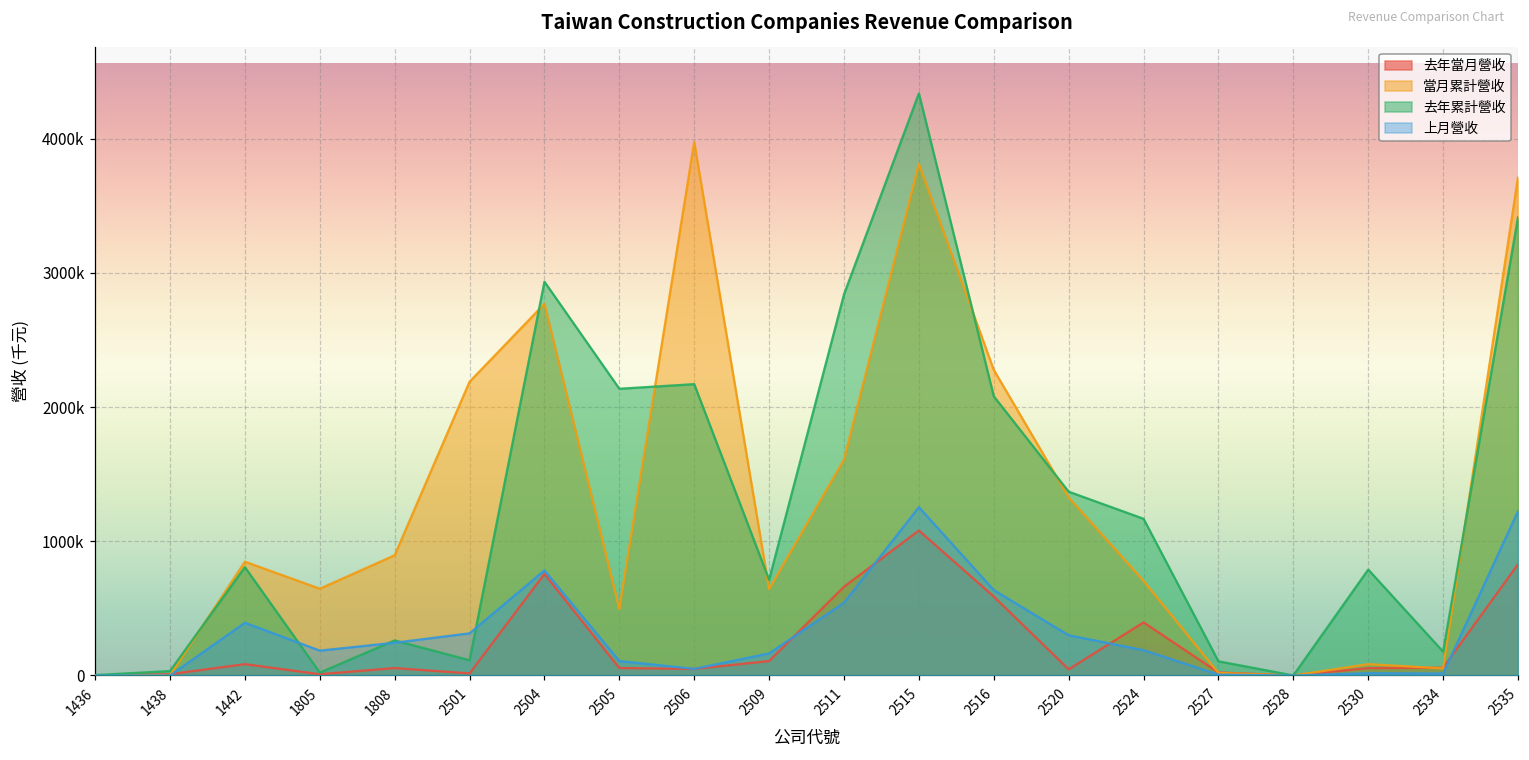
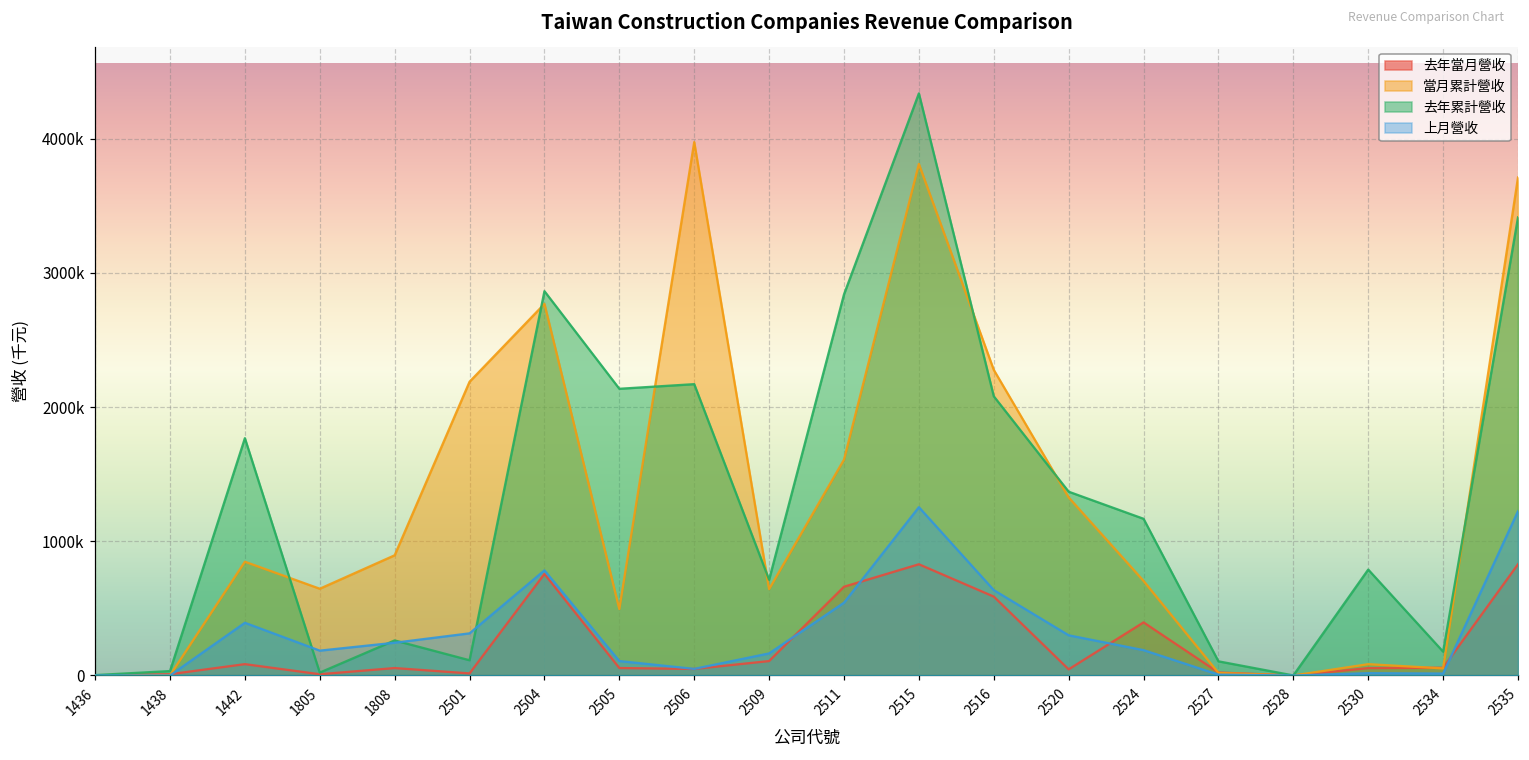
  {
    "去年當月營收": {
      "1442": 80000,
      "1808": 60000,
      "2501": 20000,
      "2504": 760000,
      "2505": 60000,
      "2509": 110000,
      "2511": 660000,
-     "2515": 1080000,
+     "2515": 830000,
      "2516": 590000,
      "2520": 50000,
      "2524": 400000,
      "2530": 60000,
      "2535": 830000
    },
    "當月累計營收": {
      "1442": 850000,
      "1805": 650000,
      "1808": 900000,
      "2501": 2190000,
      "2504": 2770000,
      "2505": 500000,
      "2506": 3970000,
      "2509": 640000,
      "2511": 1610000,
      "2515": 3810000,
      "2516": 2280000,
      "2520": 1330000,
      "2524": 700000,
      "2530": 80000,
      "2535": 3710000
    },
    "去年累計營收": {
      "1438": 30000,
-     "1442": 810000,
+     "1442": 1770000,
      "2501": 110000,
-     "2504": 2930000,
+     "2504": 2860000,
      "2505": 2140000,
      "2506": 2170000,
      "2509": 710000,
      "2511": 2840000,
      "2515": 4340000,
      "2516": 2080000,
      "2520": 1370000,
      "2524": 1170000,
      "2527": 110000,
      "2530": 790000,
      "2534": 180000,
      "2535": 3410000
    },
    "上月營收": {
      "1442": 390000,
      "1805": 190000,
      "2501": 310000,
      "2504": 780000,
      "2505": 110000,
      "2509": 160000,
      "2511": 540000,
      "2515": 1250000,
      "2516": 640000,
      "2520": 300000,
      "2524": 190000,
      "2530": 20000,
      "2534": 10000,
      "2535": 1220000
    }
  }
